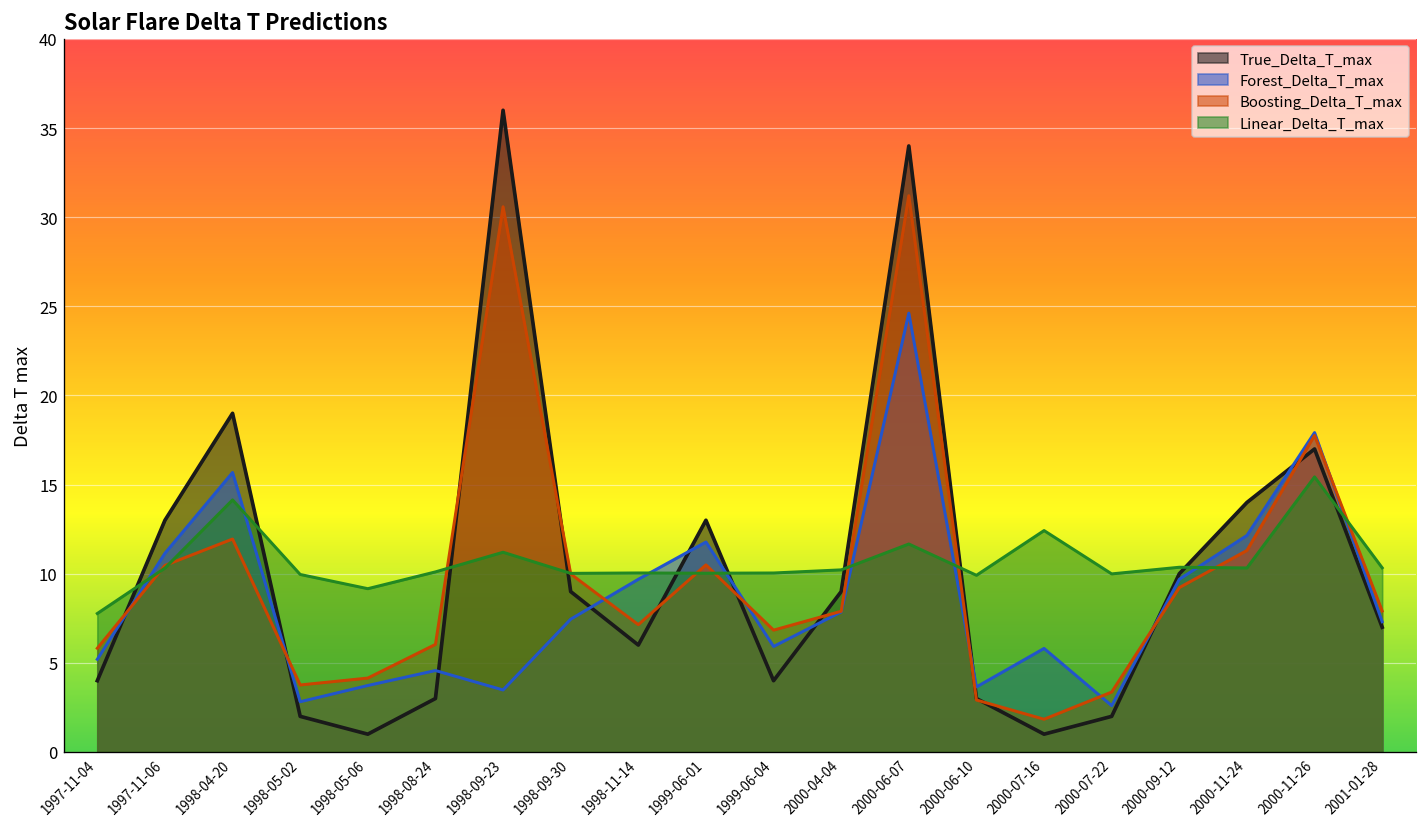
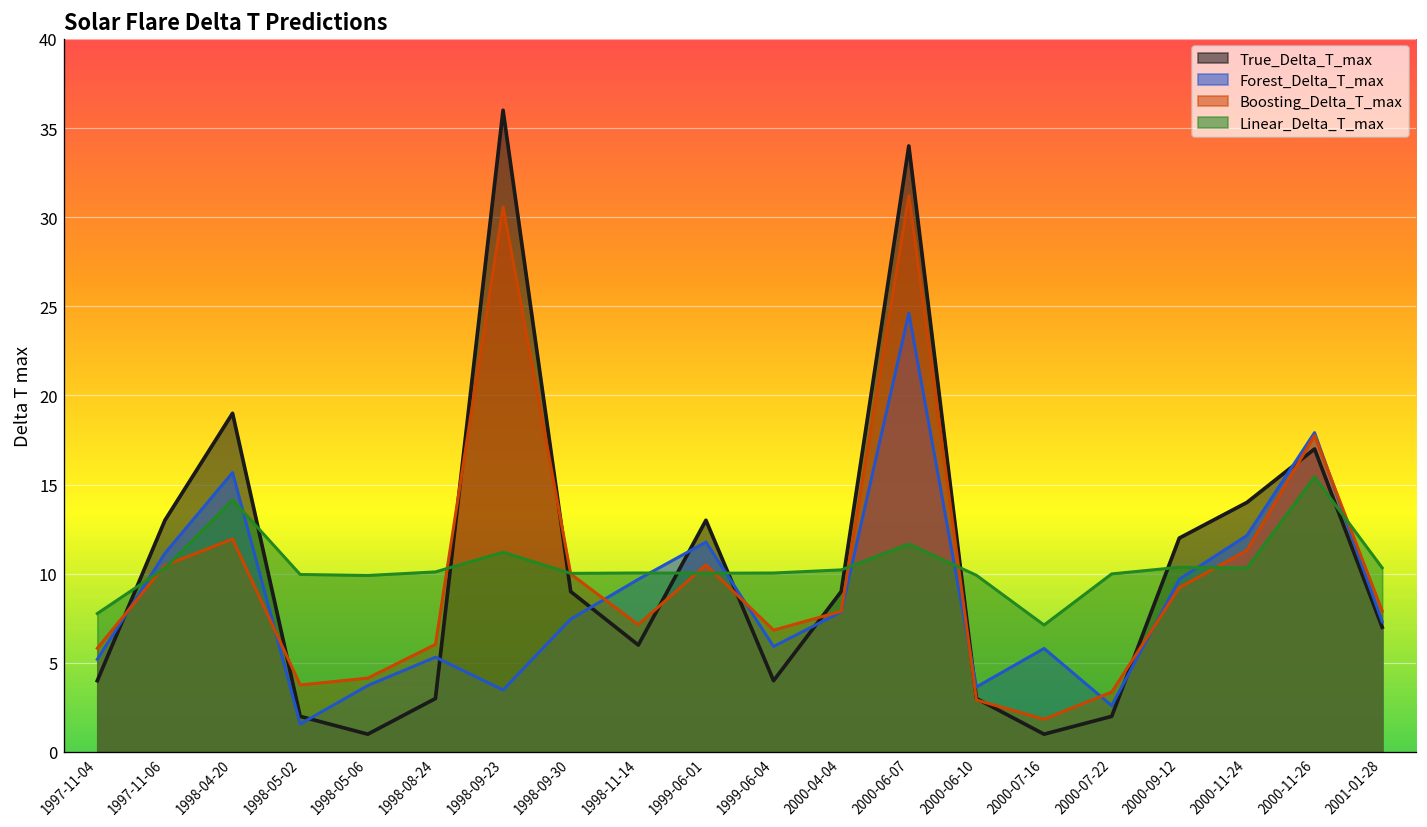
  {
    "True_Delta_T_max": {
      "1997-11-04": 4,
      "1997-11-06": 13,
      "1998-04-20": 19,
      "1998-05-02": 2,
      "1998-05-06": 1,
      "1998-08-24": 3,
      "1998-09-23": 36,
      "1998-09-30": 9,
      "1998-11-14": 6,
      "1999-06-01": 13,
      "1999-06-04": 4,
      "2000-04-04": 9,
      "2000-06-07": 34,
      "2000-07-16": 1,
      "2000-07-22": 2,
-     "2000-09-12": 10,
+     "2000-09-12": 12,
      "2000-11-24": 14,
      "2000-11-26": 17,
      "2001-01-28": 7
    },
    "Forest_Delta_T_max": {
      "1997-11-04": 5.2,
      "1997-11-06": 11.2,
      "1998-04-20": 15.7,
-     "1998-05-02": 2.8,
+     "1998-05-02": 1.6,
      "1998-05-06": 3.7,
-     "1998-08-24": 4.6,
+     "1998-08-24": 5.3,
      "1998-09-23": 3.5,
      "1998-09-30": 7.5,
      "1998-11-14": 9.7,
      "1999-06-01": 11.8,
      "1999-06-04": 5.9,
      "2000-06-07": 24.6,
      "2000-06-10": 3.7,
      "2000-07-16": 5.8,
      "2000-07-22": 2.6,
      "2000-09-12": 9.7,
      "2000-11-24": 12.2,
      "2001-01-28": 7.3
    },
    "Boosting_Delta_T_max": {
      "1997-11-04": 5.8,
      "1998-04-20": 11.9,
      "1998-05-02": 3.8,
      "1998-05-06": 4.1,
      "1998-08-24": 6.0,
      "1998-09-23": 30.6,
      "1998-11-14": 7.1,
      "1999-06-01": 10.5,
      "1999-06-04": 6.8,
      "2000-06-07": 31.2,
      "2000-07-16": 1.8,
      "2000-07-22": 3.4,
      "2000-09-12": 9.2,
      "2000-11-24": 11.3,
      "2001-01-28": 7.9
    },
    "Linear_Delta_T_max": {
      "1997-11-04": 7.8,
      "1998-04-20": 14.1,
      "1998-05-02": 10.0,
-     "1998-05-06": 9.2,
+     "1998-05-06": 9.9,
      "1998-08-24": 10.1,
      "1998-09-23": 11.2,
      "1998-11-14": 10.0,
      "1999-06-01": 10.0,
      "1999-06-04": 10.0,
      "2000-04-04": 10.2,
      "2000-06-07": 11.7,
      "2000-06-10": 9.9,
-     "2000-07-16": 12.4,
+     "2000-07-16": 7.1,
      "2000-07-22": 10.0,
      "2000-09-12": 10.4,
      "2000-11-24": 10.3,
      "2000-11-26": 15.4,
      "2001-01-28": 10.3
    }
  }
